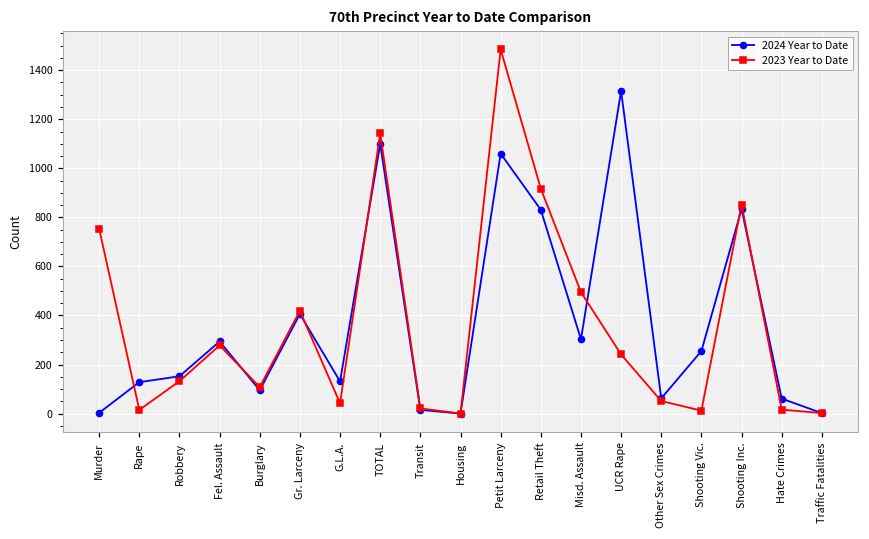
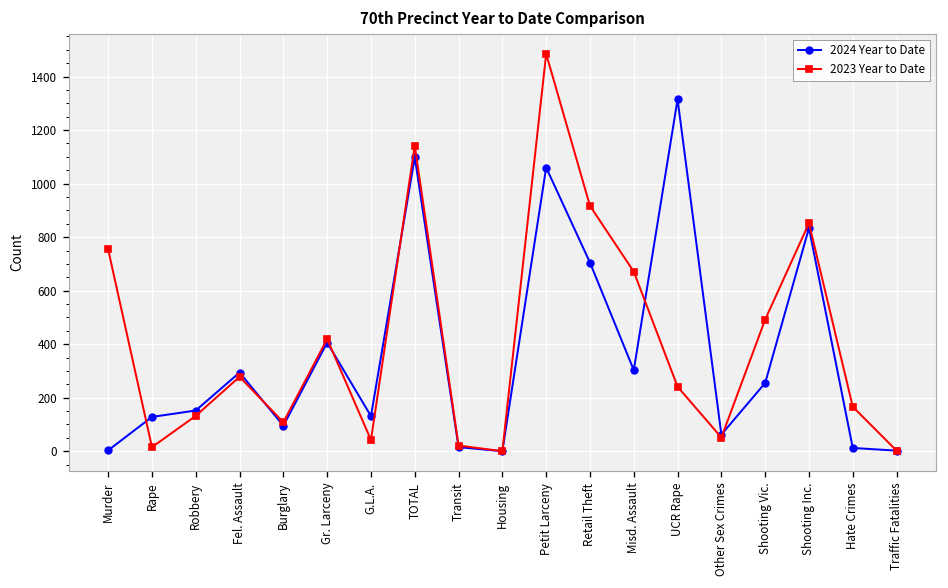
  {
    "2024 Year to Date": {
      "Murder": 0,
      "Rape": 130,
      "Robbery": 150,
      "Fel. Assault": 290,
      "Burglary": 100,
      "Gr. Larceny": 410,
      "G.L.A.": 130,
      "TOTAL": 1100,
      "Petit Larceny": 1060,
-     "Retail Theft": 830,
+     "Retail Theft": 710,
      "Misd. Assault": 300,
      "UCR Rape": 1320,
      "Shooting Vic.": 260,
      "Shooting Inc.": 830,
-     "Hate Crimes": 60
+     "Hate Crimes": 10
    },
    "2023 Year to Date": {
      "Murder": 750,
      "Rape": 20,
      "Robbery": 130,
      "Fel. Assault": 280,
      "Burglary": 110,
      "Gr. Larceny": 420,
      "G.L.A.": 40,
      "TOTAL": 1140,
      "Petit Larceny": 1490,
      "Retail Theft": 920,
-     "Misd. Assault": 500,
+     "Misd. Assault": 670,
      "UCR Rape": 240,
-     "Shooting Vic.": 10,
+     "Shooting Vic.": 490,
      "Shooting Inc.": 850,
-     "Hate Crimes": 20
+     "Hate Crimes": 170
    }
  }
